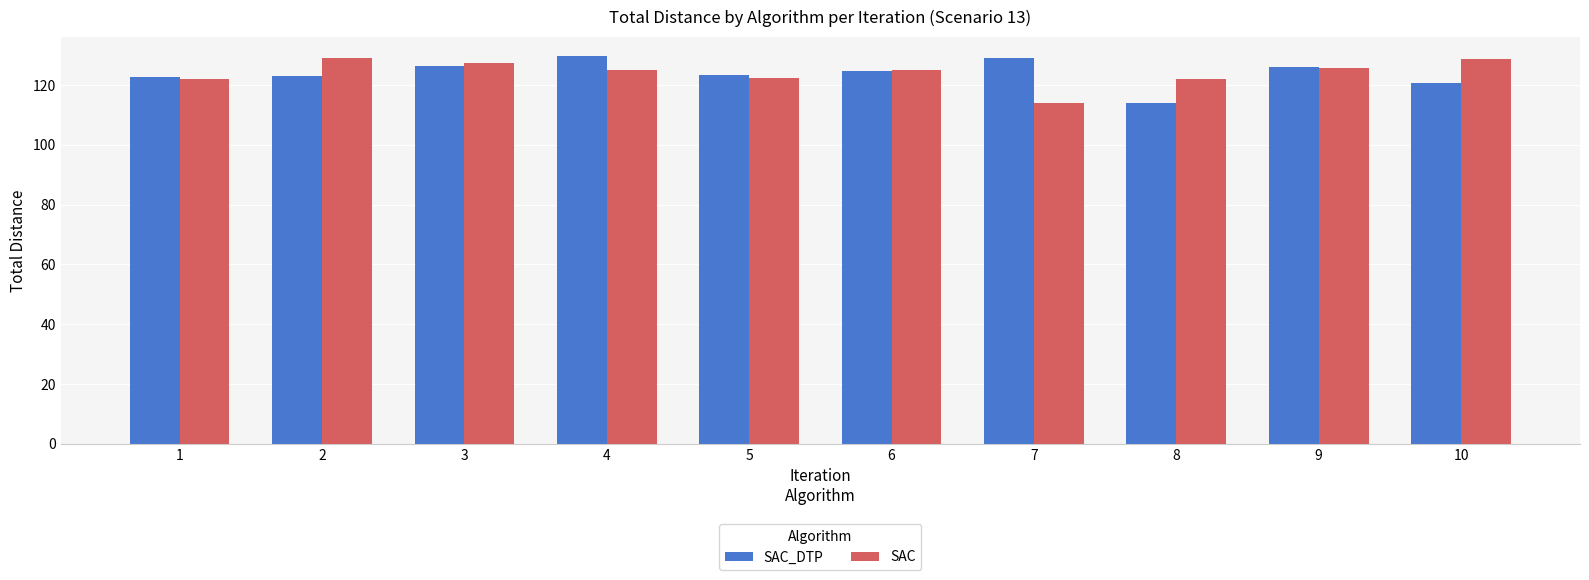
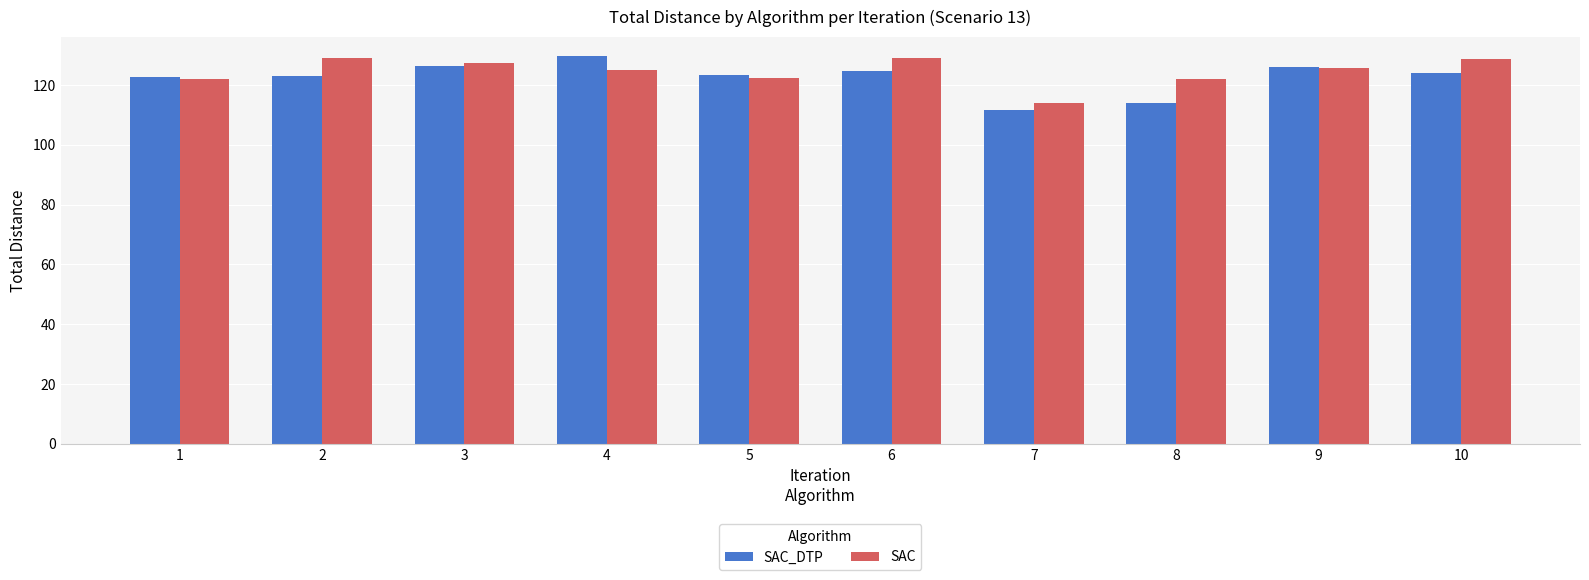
  {
    "SAC_DTP": {
      "1": 123,
      "2": 123,
      "3": 127,
      "4": 130,
      "5": 123,
      "6": 125,
-     "7": 129,
+     "7": 112,
      "8": 114,
      "9": 126,
-     "10": 121
+     "10": 124
    },
    "SAC": {
      "1": 122,
      "2": 129,
      "3": 127,
      "4": 125,
      "5": 122,
-     "6": 125,
+     "6": 129,
      "7": 114,
      "8": 122,
      "9": 126,
      "10": 129
    }
  }
